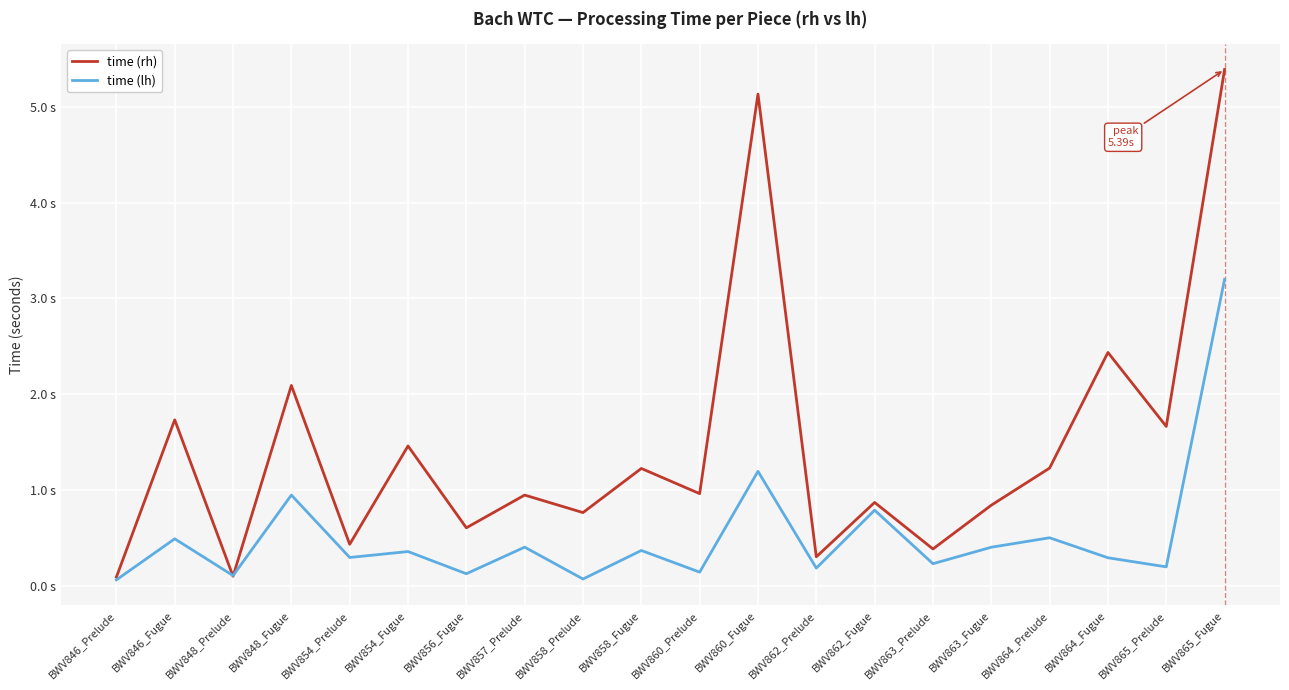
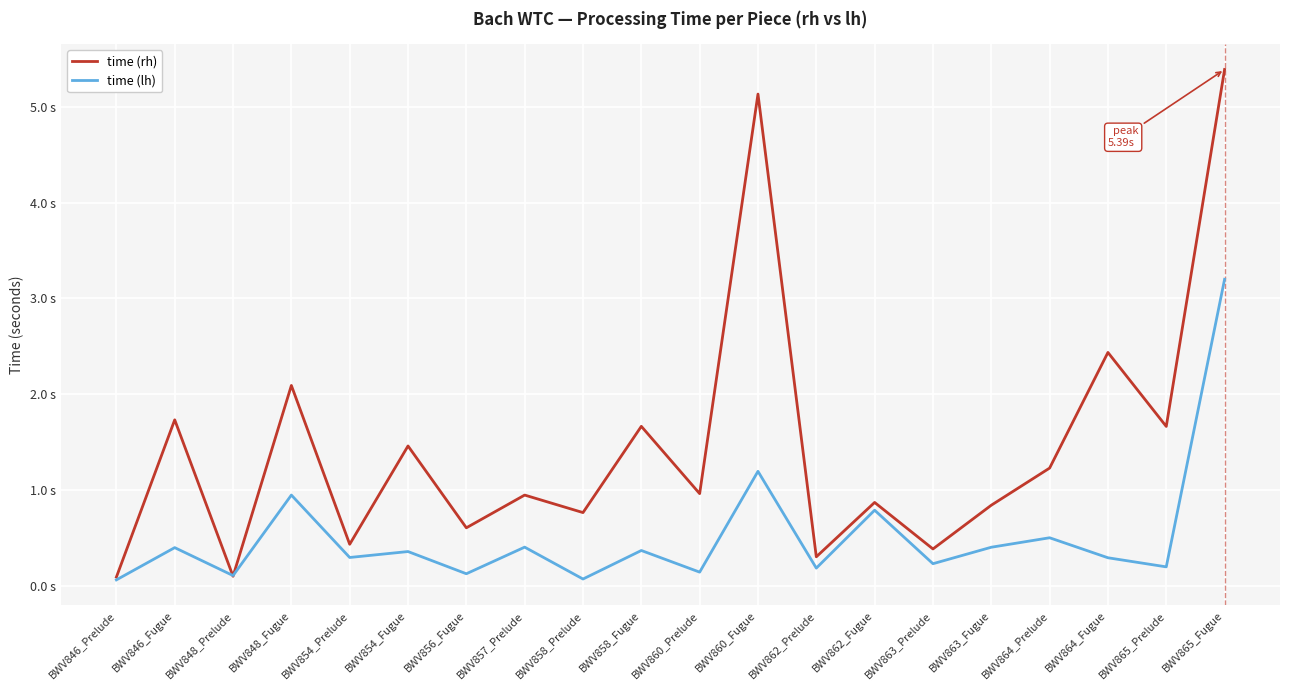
  {
    "time (rh)": {
      "BWV846_Prelude": "0.1 s",
      "BWV846_Fugue": "1.7 s",
      "BWV848_Fugue": "2.1 s",
      "BWV854_Prelude": "0.4 s",
      "BWV854_Fugue": "1.5 s",
      "BWV856_Fugue": "0.6 s",
      "BWV857_Prelude": "0.9 s",
      "BWV858_Prelude": "0.8 s",
-     "BWV858_Fugue": "1.2 s",
+     "BWV858_Fugue": "1.7 s",
      "BWV860_Prelude": "1.0 s",
      "BWV860_Fugue": "5.1 s",
      "BWV862_Prelude": "0.3 s",
      "BWV862_Fugue": "0.9 s",
      "BWV863_Prelude": "0.4 s",
      "BWV863_Fugue": "0.8 s",
      "BWV864_Prelude": "1.2 s",
      "BWV864_Fugue": "2.4 s",
      "BWV865_Prelude": "1.7 s"
    },
    "time (lh)": {
      "BWV846_Prelude": "0.1 s",
-     "BWV846_Fugue": "0.5 s",
+     "BWV846_Fugue": "0.4 s",
      "BWV848_Fugue": "0.9 s",
      "BWV854_Prelude": "0.3 s",
      "BWV854_Fugue": "0.4 s",
      "BWV856_Fugue": "0.1 s",
      "BWV857_Prelude": "0.4 s",
      "BWV858_Prelude": "0.1 s",
      "BWV858_Fugue": "0.4 s",
      "BWV860_Prelude": "0.1 s",
      "BWV860_Fugue": "1.2 s",
      "BWV862_Prelude": "0.2 s",
      "BWV862_Fugue": "0.8 s",
      "BWV863_Prelude": "0.2 s",
      "BWV863_Fugue": "0.4 s",
      "BWV864_Prelude": "0.5 s",
      "BWV864_Fugue": "0.3 s",
      "BWV865_Prelude": "0.2 s",
      "BWV865_Fugue": "3.2 s"
    }
  }
